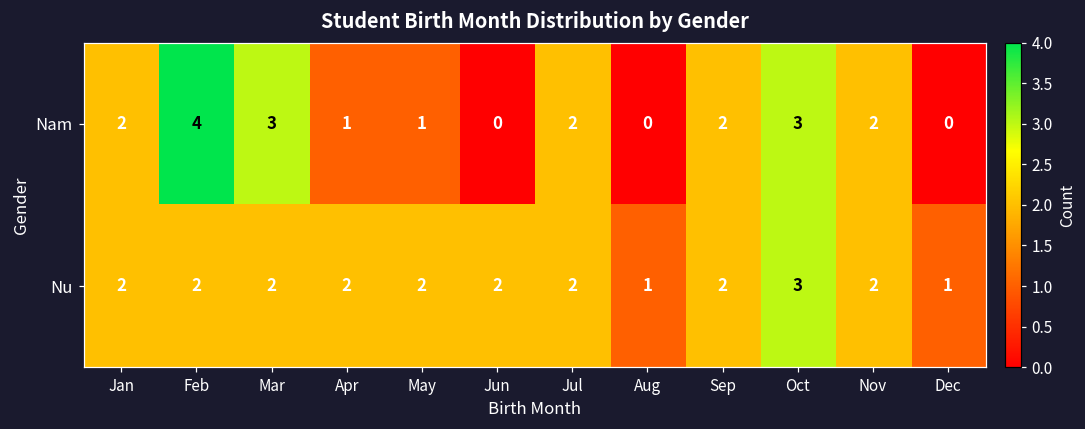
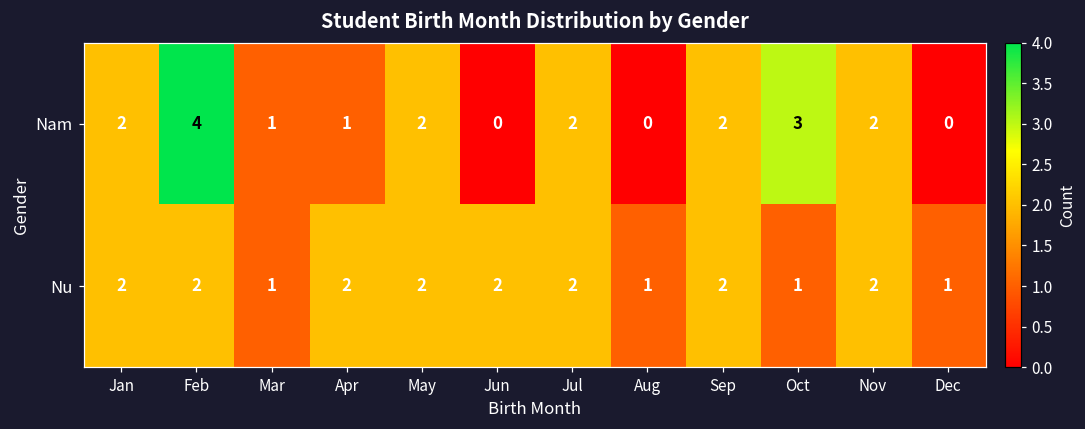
  {
    "Nam": {
      "Jan": 2,
      "Feb": 4,
-     "Mar": 3,
+     "Mar": 1,
      "Apr": 1,
-     "May": 1,
+     "May": 2,
      "Jun": 0,
      "Jul": 2,
      "Aug": 0,
      "Sep": 2,
      "Oct": 3,
      "Nov": 2,
      "Dec": 0
    },
    "Nu": {
      "Jan": 2,
      "Feb": 2,
-     "Mar": 2,
+     "Mar": 1,
      "Apr": 2,
      "May": 2,
      "Jun": 2,
      "Jul": 2,
      "Aug": 1,
      "Sep": 2,
-     "Oct": 3,
+     "Oct": 1,
      "Nov": 2,
      "Dec": 1
    }
  }
